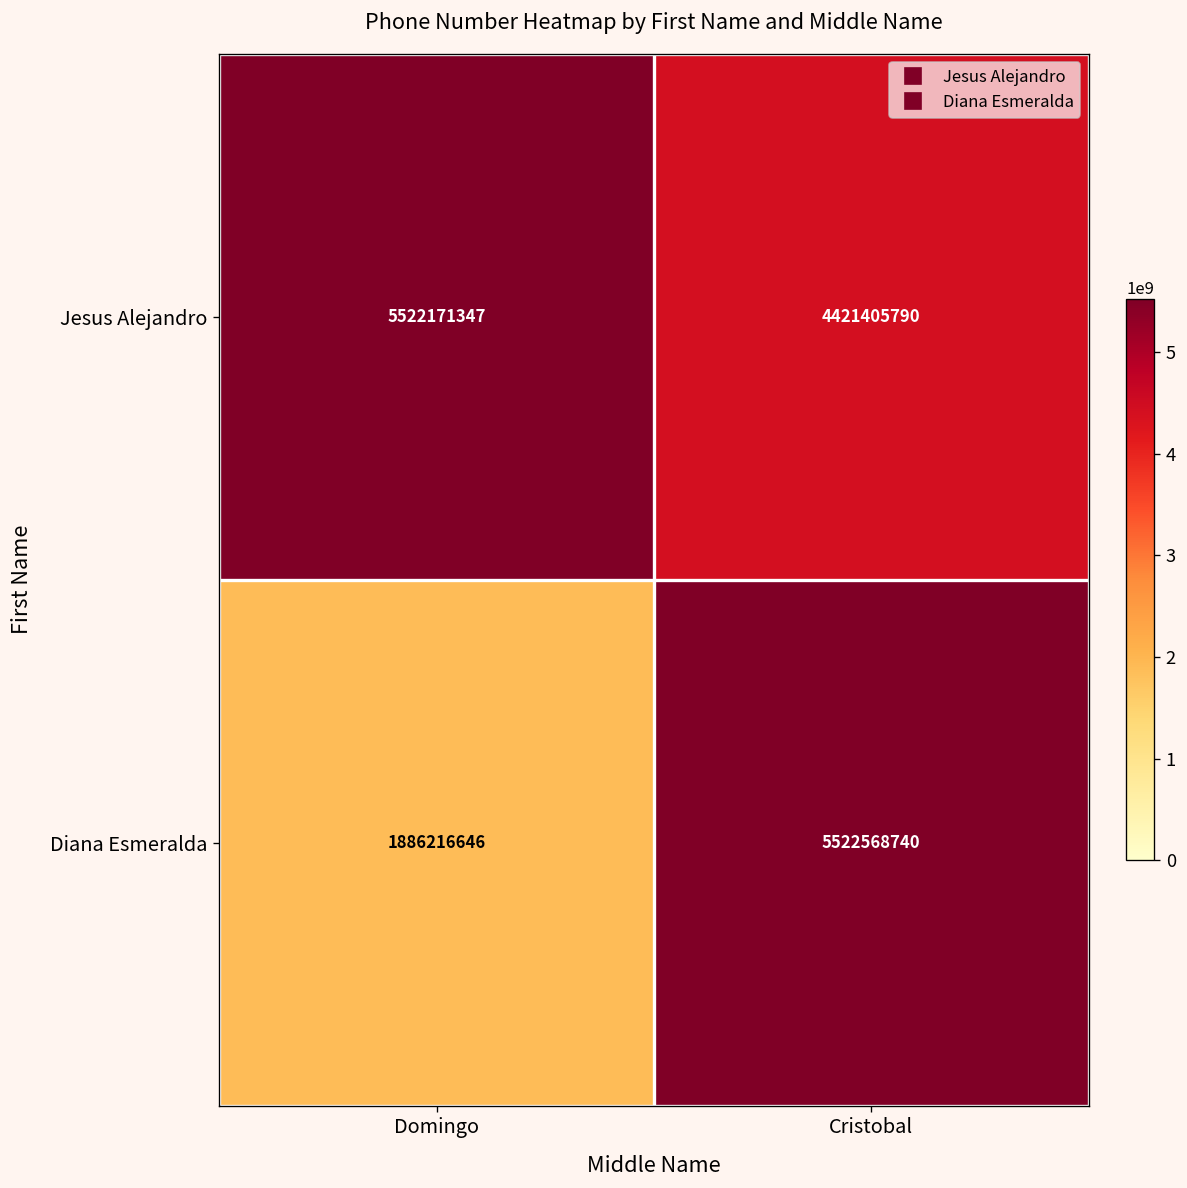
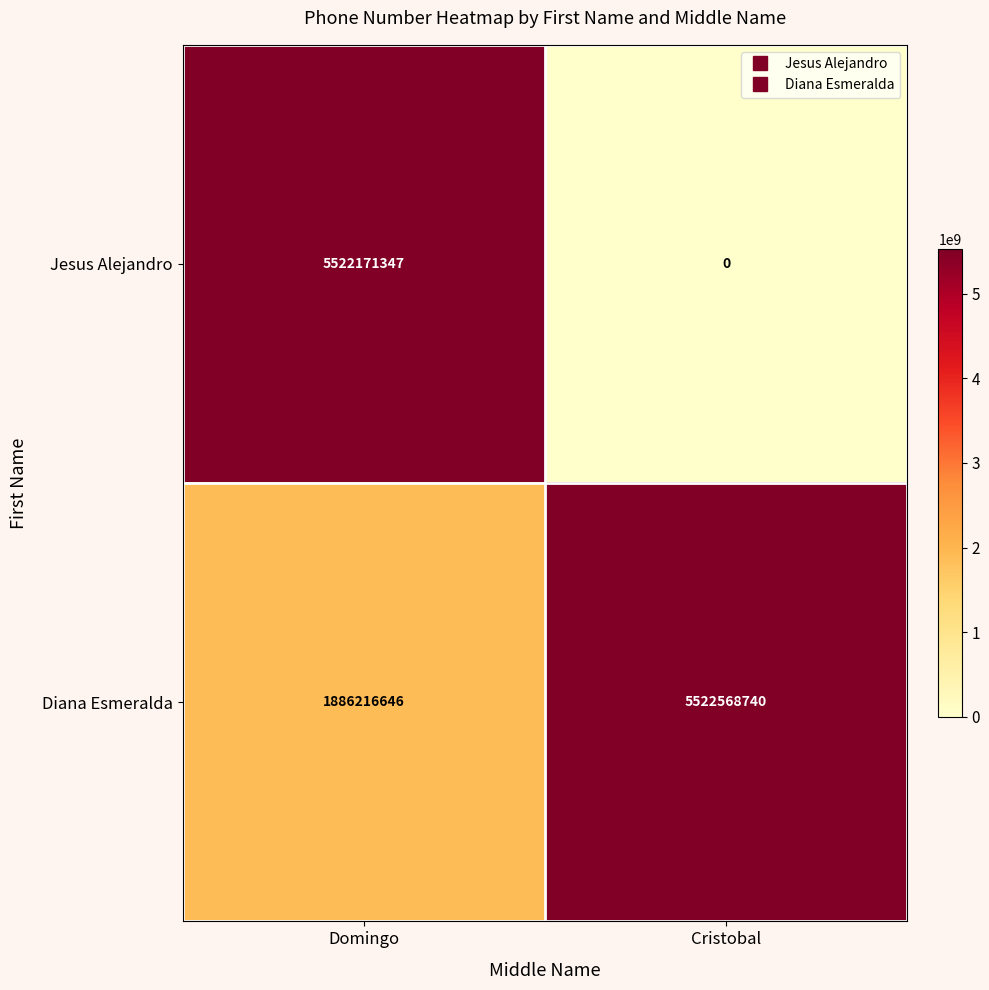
  {
    "Jesus Alejandro": {
      "Domingo": 5522171347,
-     "Cristobal": 4421405790
+     "Cristobal": 0
    },
    "Diana Esmeralda": {
      "Domingo": 1886216646,
      "Cristobal": 5522568740
    }
  }
